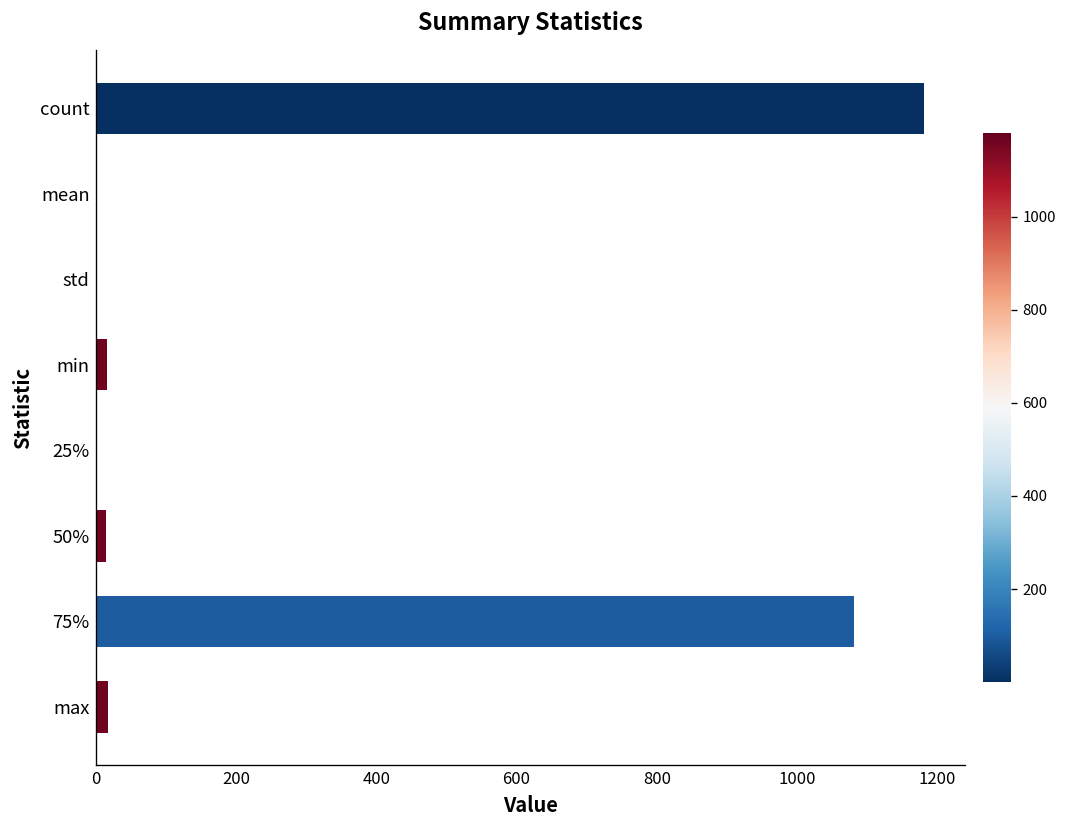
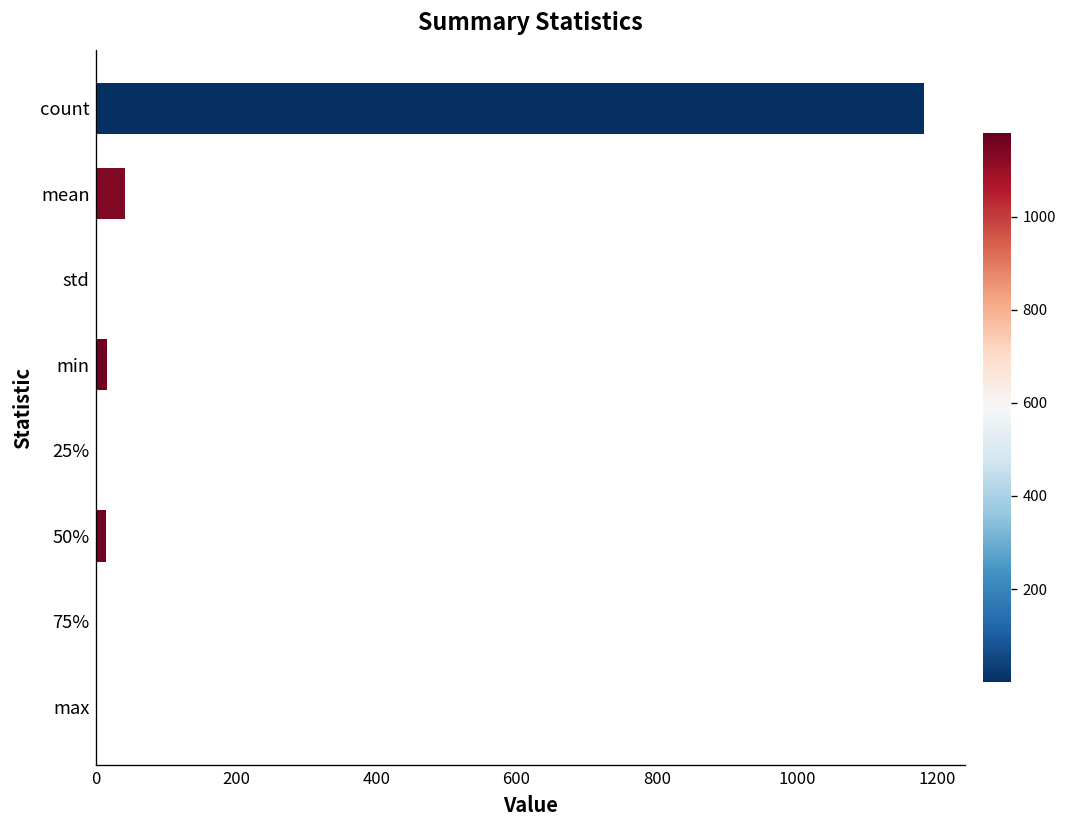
  {
    "count": 1180,
-   "mean": 0,
+   "mean": 40,
    "min": 20,
    "50%": 10,
-   "75%": 1080,
-   "max": 20
+   "75%": 0,
+   "max": 0
  }
